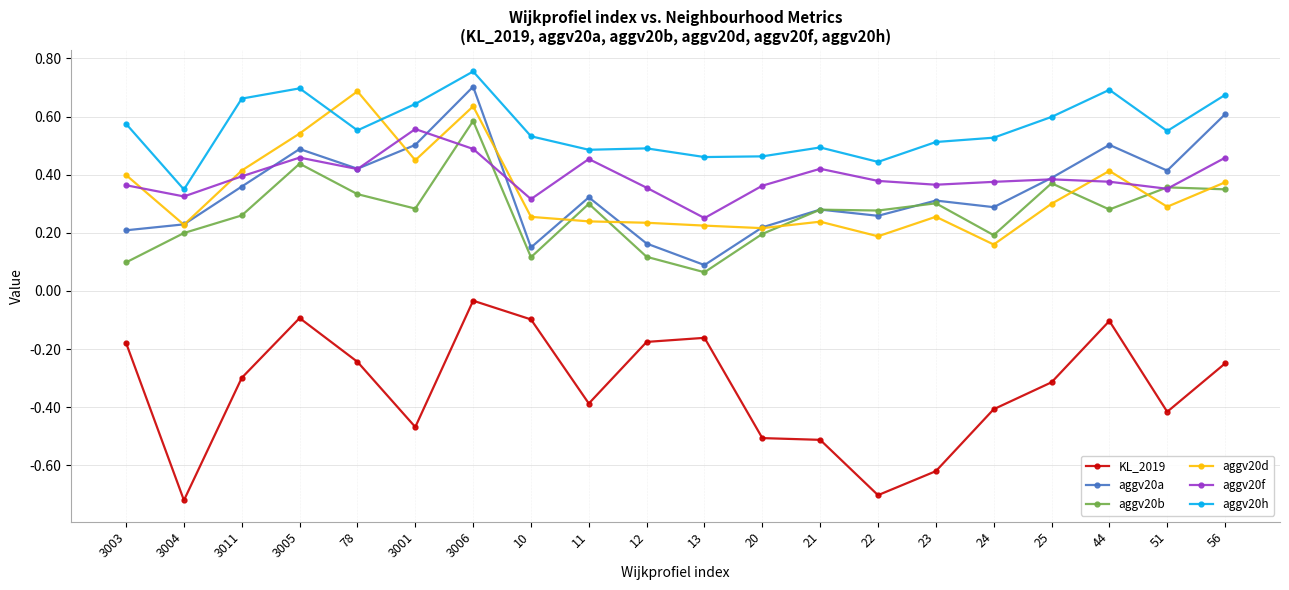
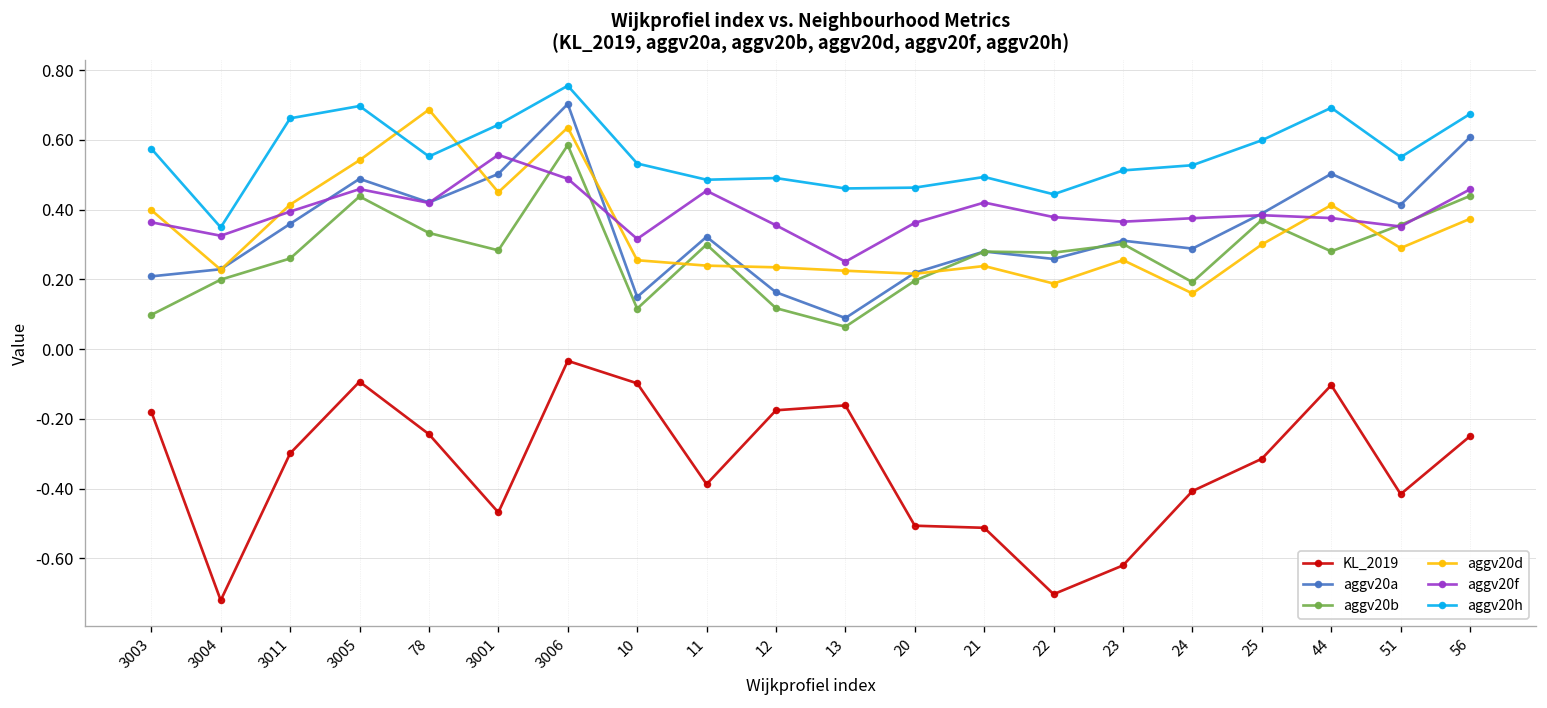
  {
    "KL_2019": {
      "3003": -0.18,
      "3004": -0.72,
      "3011": -0.30,
      "3005": -0.09,
      "78": -0.24,
      "3001": -0.47,
      "3006": -0.03,
      "10": -0.10,
      "11": -0.39,
      "12": -0.18,
      "13": -0.16,
      "20": -0.51,
      "21": -0.51,
      "22": -0.70,
      "23": -0.62,
      "24": -0.41,
      "25": -0.31,
      "44": -0.10,
      "51": -0.42,
      "56": -0.25
    },
    "aggv20a": {
      "3003": 0.21,
      "3011": 0.36,
      "3005": 0.49,
      "3001": 0.50,
      "3006": 0.70,
      "10": 0.15,
      "11": 0.32,
      "12": 0.16,
      "13": 0.09,
      "22": 0.26,
      "23": 0.31,
      "24": 0.29,
      "44": 0.50,
      "51": 0.41,
      "56": 0.61
    },
    "aggv20b": {
      "3003": 0.10,
      "3004": 0.20,
      "3011": 0.26,
      "3005": 0.44,
      "78": 0.33,
      "3001": 0.28,
      "3006": 0.58,
      "10": 0.12,
      "11": 0.30,
      "12": 0.12,
      "13": 0.06,
      "20": 0.20,
      "22": 0.28,
      "23": 0.30,
      "24": 0.19,
      "25": 0.37,
      "44": 0.28,
-     "56": 0.35
+     "56": 0.44
    },
    "aggv20d": {
      "3003": 0.40,
      "3011": 0.41,
      "3005": 0.54,
      "78": 0.69,
      "3001": 0.45,
      "3006": 0.64,
      "10": 0.25,
      "11": 0.24,
      "12": 0.23,
      "13": 0.22,
      "21": 0.24,
      "22": 0.19,
      "23": 0.26,
      "24": 0.16,
      "25": 0.30,
      "44": 0.41,
      "51": 0.29,
      "56": 0.37
    },
    "aggv20f": {
      "3003": 0.36,
      "3004": 0.33,
      "3011": 0.39,
      "3005": 0.46,
      "3001": 0.56,
      "3006": 0.49,
      "10": 0.32,
      "11": 0.45,
      "12": 0.36,
      "13": 0.25,
      "20": 0.36,
      "21": 0.42,
      "22": 0.38,
      "23": 0.37,
      "24": 0.38,
      "44": 0.38,
      "56": 0.46
    },
    "aggv20h": {
      "3003": 0.57,
      "3004": 0.35,
      "3011": 0.66,
      "3005": 0.70,
      "78": 0.55,
      "3001": 0.64,
      "3006": 0.76,
      "10": 0.53,
      "11": 0.49,
      "12": 0.49,
      "13": 0.46,
      "20": 0.46,
      "21": 0.49,
      "22": 0.44,
      "23": 0.51,
      "24": 0.53,
      "25": 0.60,
      "44": 0.69,
      "51": 0.55,
      "56": 0.67
    }
  }
